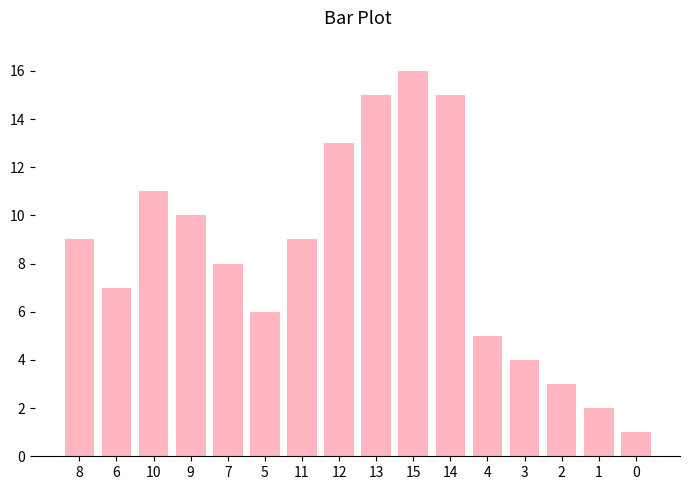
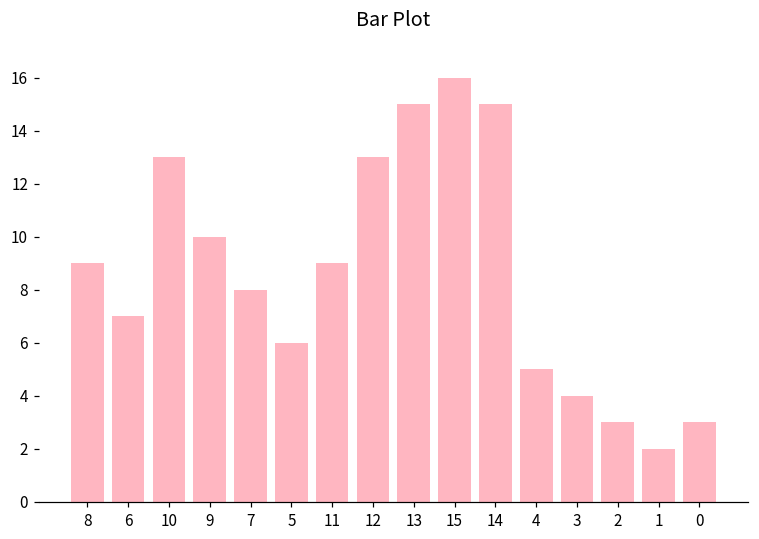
  {
    "8": 9,
    "6": 7,
-   "10": 11,
+   "10": 13,
    "9": 10,
    "7": 8,
    "5": 6,
    "11": 9,
    "12": 13,
    "13": 15,
    "15": 16,
    "14": 15,
    "4": 5,
    "3": 4,
    "2": 3,
    "1": 2,
-   "0": 1
+   "0": 3
  }
